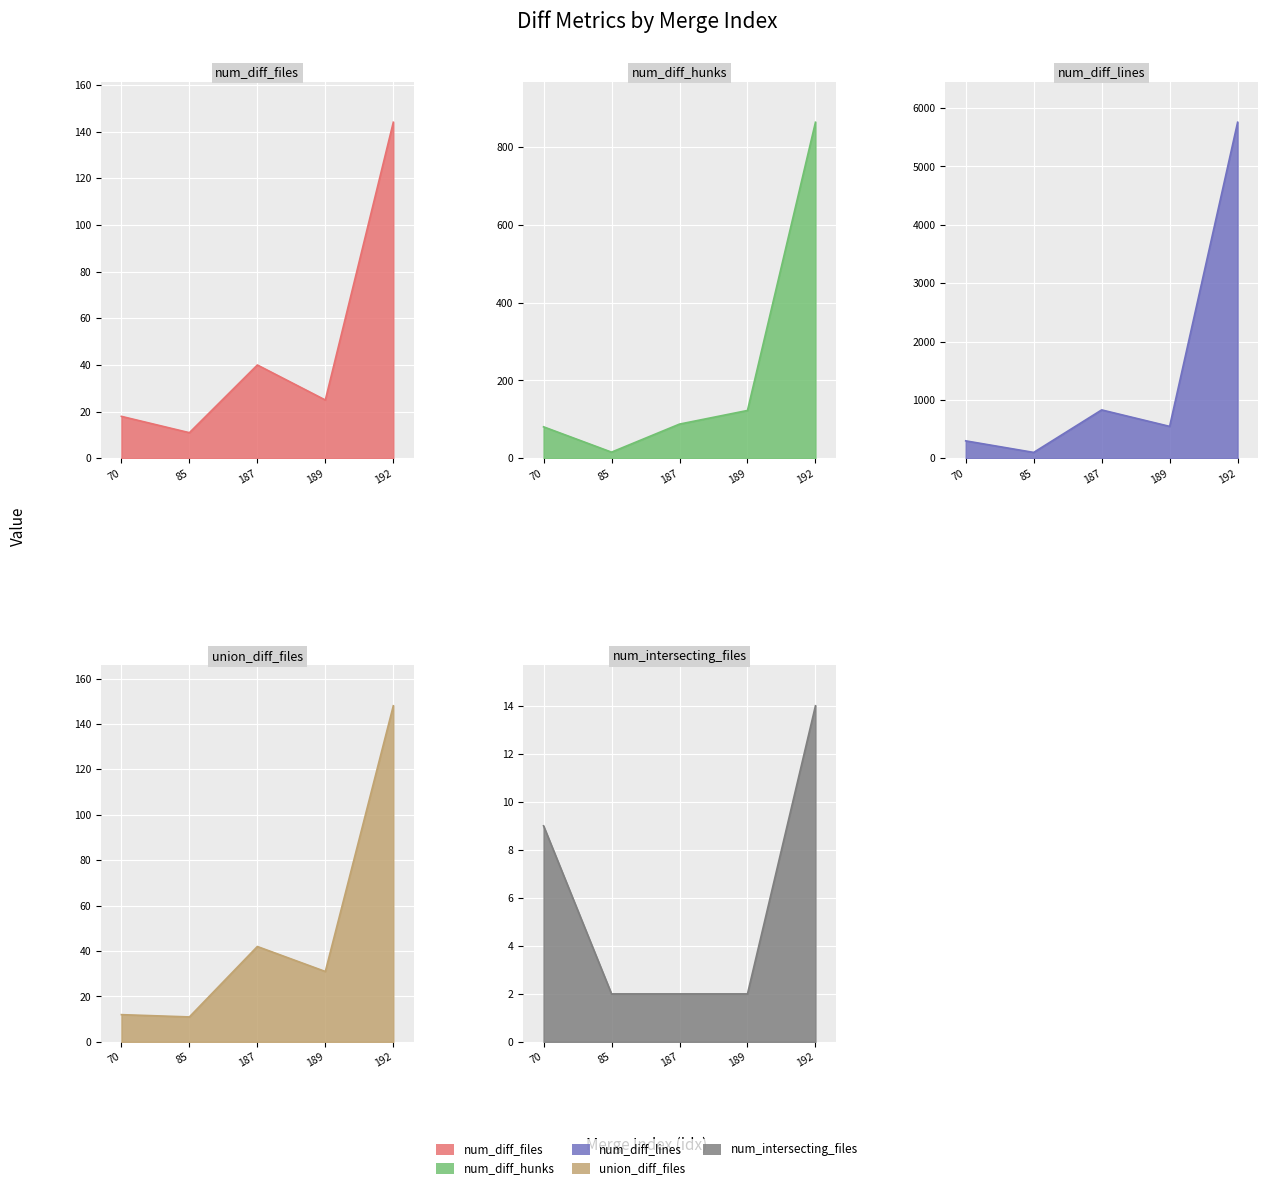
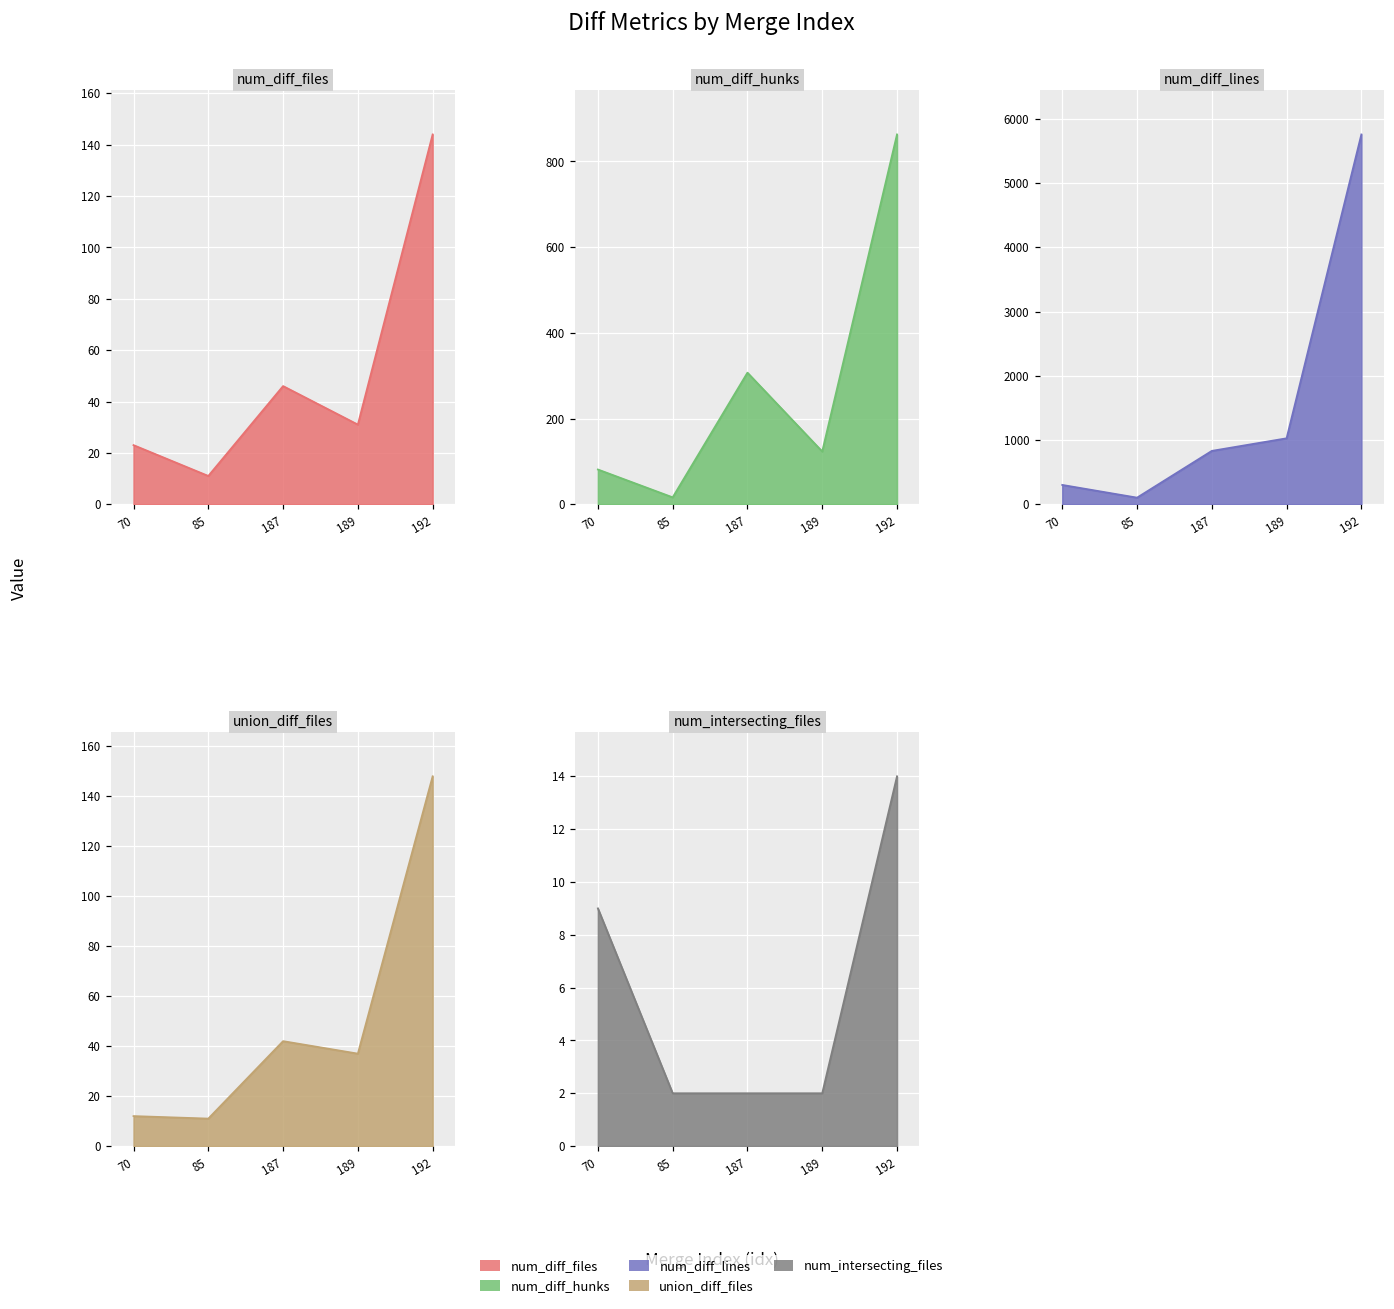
  {
    "num_diff_files": {
-     "70": 18,
+     "70": 23,
      "85": 11,
-     "187": 40,
-     "189": 25,
+     "187": 46,
+     "189": 31,
      "192": 144
    },
    "num_diff_hunks": {
      "70": 80,
      "85": 20,
-     "187": 90,
+     "187": 310,
      "189": 120,
      "192": 860
    },
    "num_diff_lines": {
      "70": 300,
      "85": 100,
      "187": 800,
-     "189": 500,
+     "189": 1000,
      "192": 5800
    },
    "union_diff_files": {
      "70": 12,
      "85": 11,
      "187": 42,
-     "189": 31,
+     "189": 37,
      "192": 148
    },
    "num_intersecting_files": {
      "70": 9.0,
      "85": 2.0,
      "187": 2.0,
      "189": 2.0,
      "192": 14.0
    }
  }
